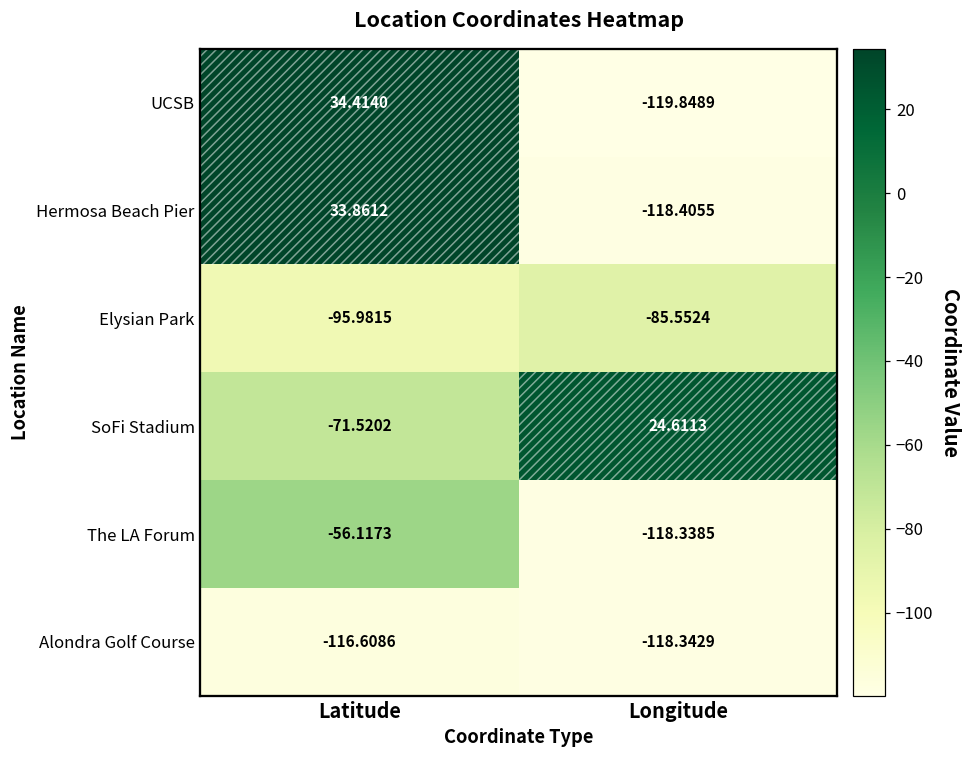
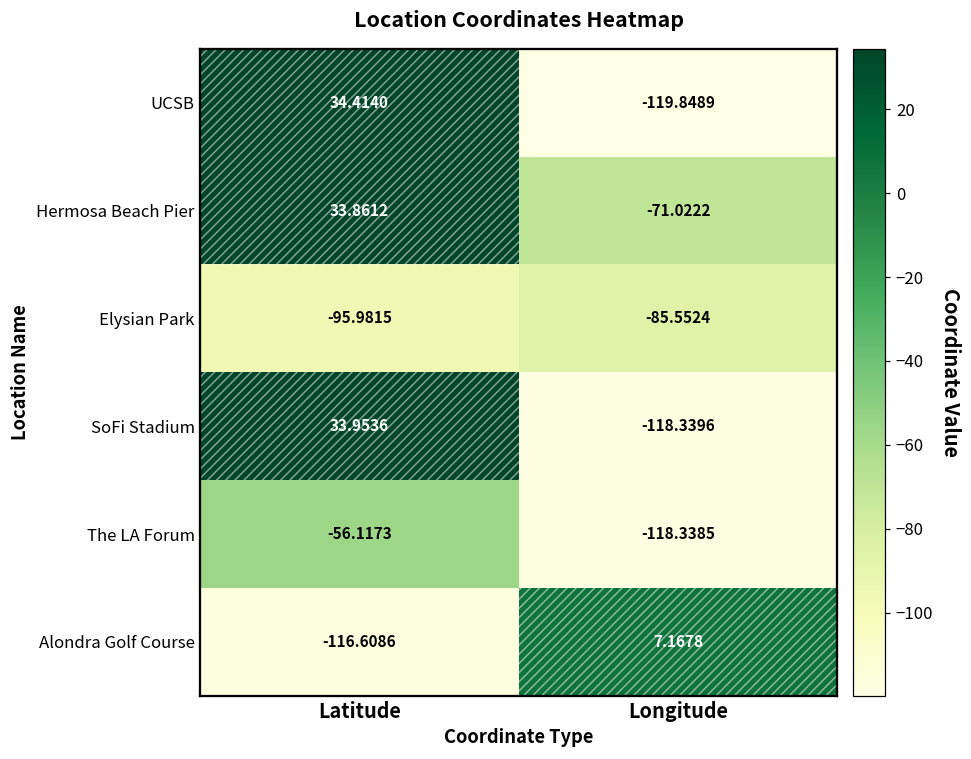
  {
    "UCSB": {
      "Latitude": 34.4140,
      "Longitude": -119.8489
    },
    "Hermosa Beach Pier": {
      "Latitude": 33.8612,
-     "Longitude": -118.4055
+     "Longitude": -71.0222
    },
    "Elysian Park": {
      "Latitude": -95.9815,
      "Longitude": -85.5524
    },
    "SoFi Stadium": {
-     "Latitude": -71.5202,
-     "Longitude": 24.6113
+     "Latitude": 33.9536,
+     "Longitude": -118.3396
    },
    "The LA Forum": {
      "Latitude": -56.1173,
      "Longitude": -118.3385
    },
    "Alondra Golf Course": {
      "Latitude": -116.6086,
-     "Longitude": -118.3429
+     "Longitude": 7.1678
    }
  }
